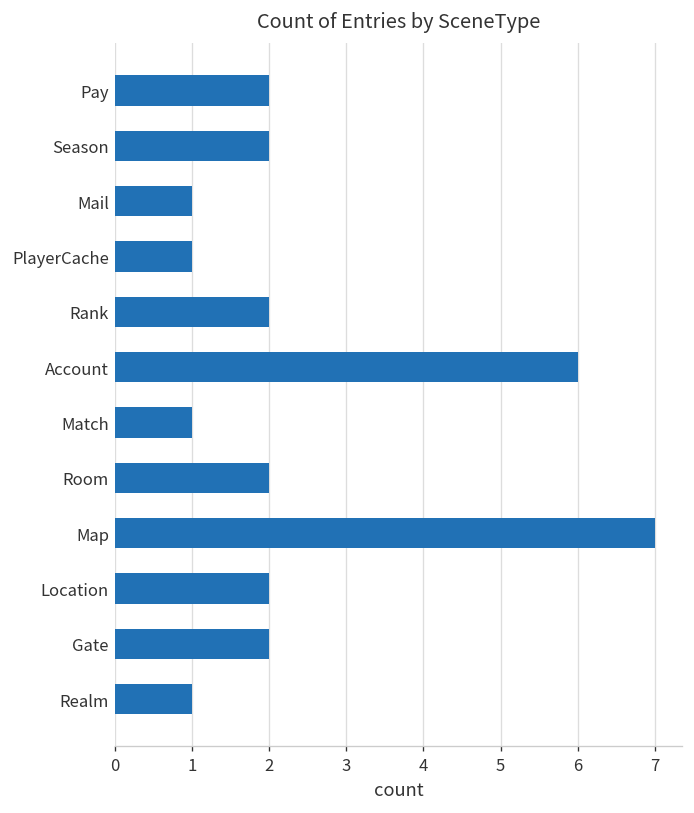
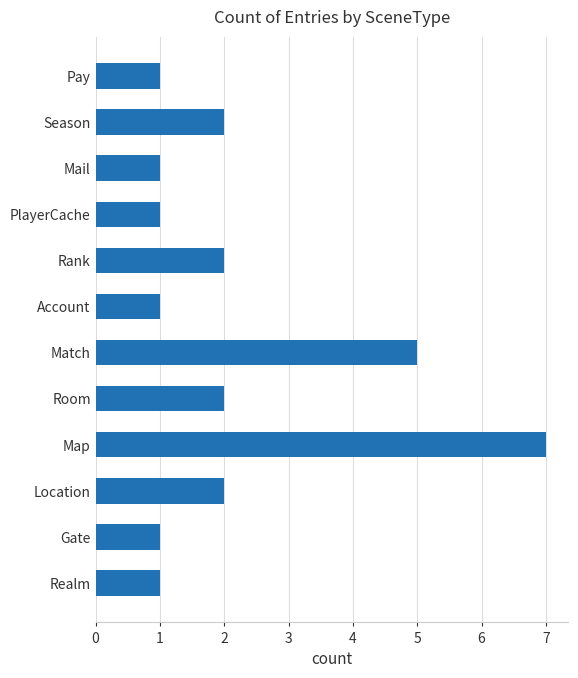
  {
-   "Pay": 2,
+   "Pay": 1,
    "Season": 2,
    "Mail": 1,
    "PlayerCache": 1,
    "Rank": 2,
-   "Account": 6,
-   "Match": 1,
+   "Account": 1,
+   "Match": 5,
    "Room": 2,
    "Map": 7,
    "Location": 2,
-   "Gate": 2,
+   "Gate": 1,
    "Realm": 1
  }
